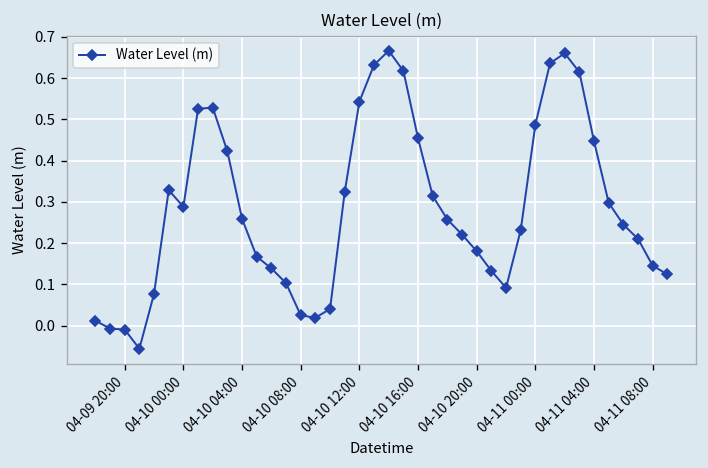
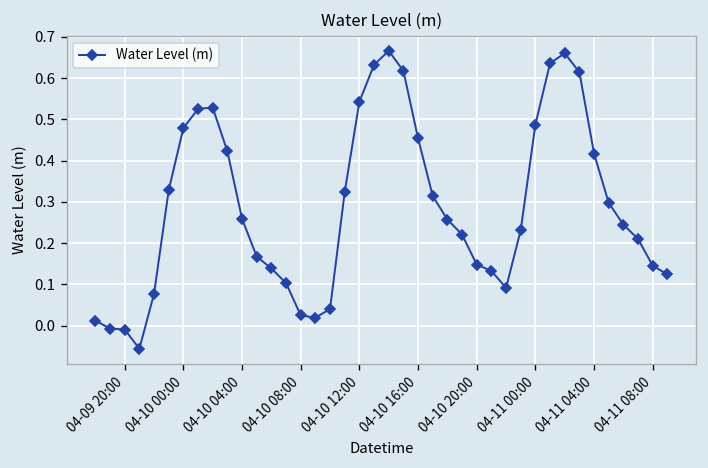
  {
    "04-09 20:00": -0.01,
-   "04-10 00:00": 0.29,
+   "04-10 00:00": 0.48,
    "04-10 04:00": 0.26,
    "04-10 08:00": 0.02,
    "04-10 12:00": 0.54,
    "04-10 16:00": 0.45,
-   "04-10 20:00": 0.18,
+   "04-10 20:00": 0.15,
    "04-11 00:00": 0.49,
-   "04-11 04:00": 0.45,
+   "04-11 04:00": 0.42,
    "04-11 08:00": 0.15
  }
